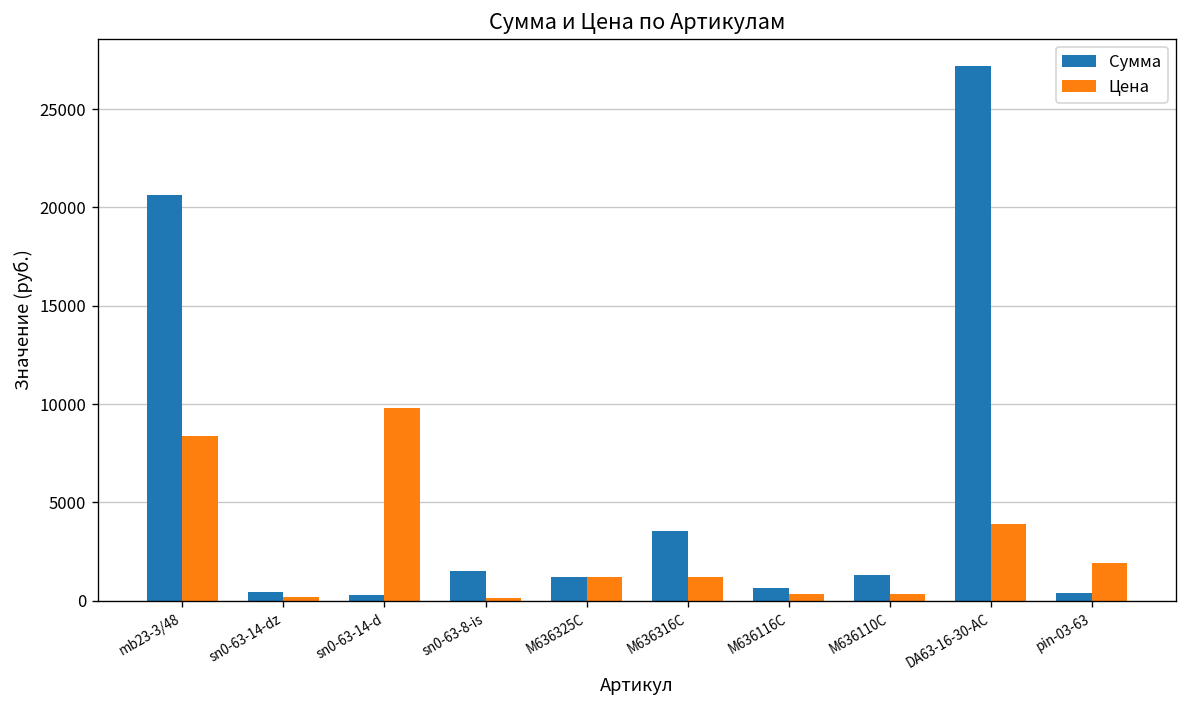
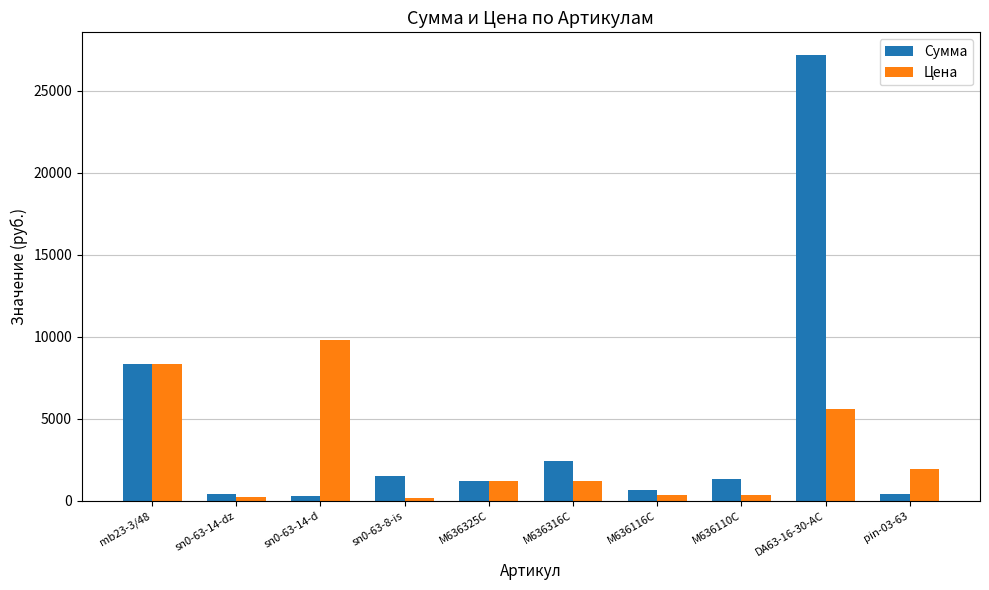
  {
    "Сумма": {
-     "mb23-3/48": 20600,
+     "mb23-3/48": 8400,
      "sn0-63-14-dz": 400,
      "sn0-63-14-d": 300,
      "sn0-63-8-is": 1500,
      "M636325C": 1200,
-     "M636316C": 3600,
+     "M636316C": 2400,
      "M636116C": 700,
      "M636110C": 1300,
      "DA63-16-30-AC": 27200,
      "pin-03-63": 400
    },
    "Цена": {
      "mb23-3/48": 8400,
      "sn0-63-14-dz": 200,
      "sn0-63-14-d": 9800,
      "M636325C": 1200,
      "M636316C": 1200,
      "M636116C": 300,
      "M636110C": 300,
-     "DA63-16-30-AC": 3900,
+     "DA63-16-30-AC": 5600,
      "pin-03-63": 1900
    }
  }
